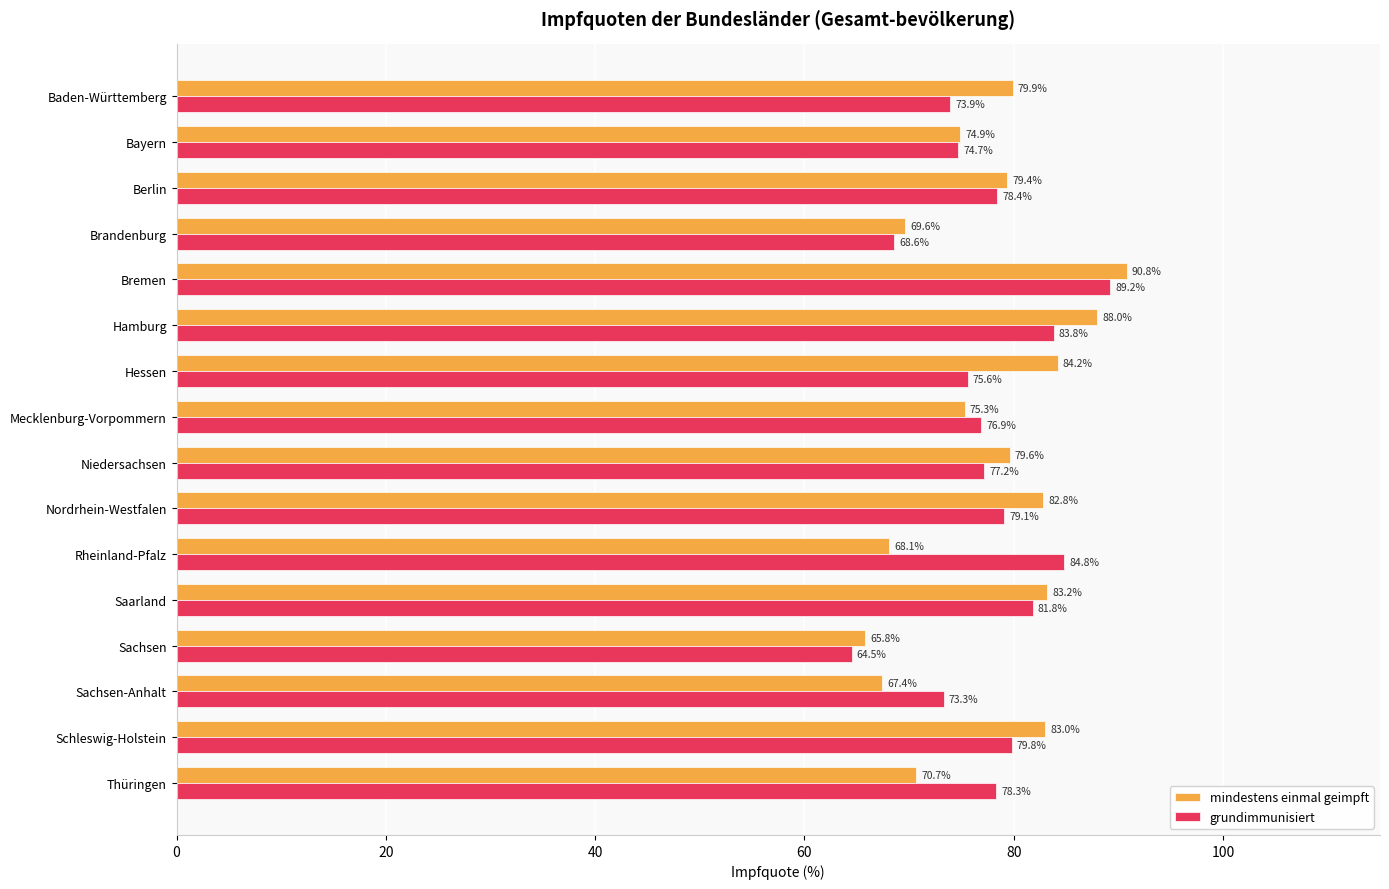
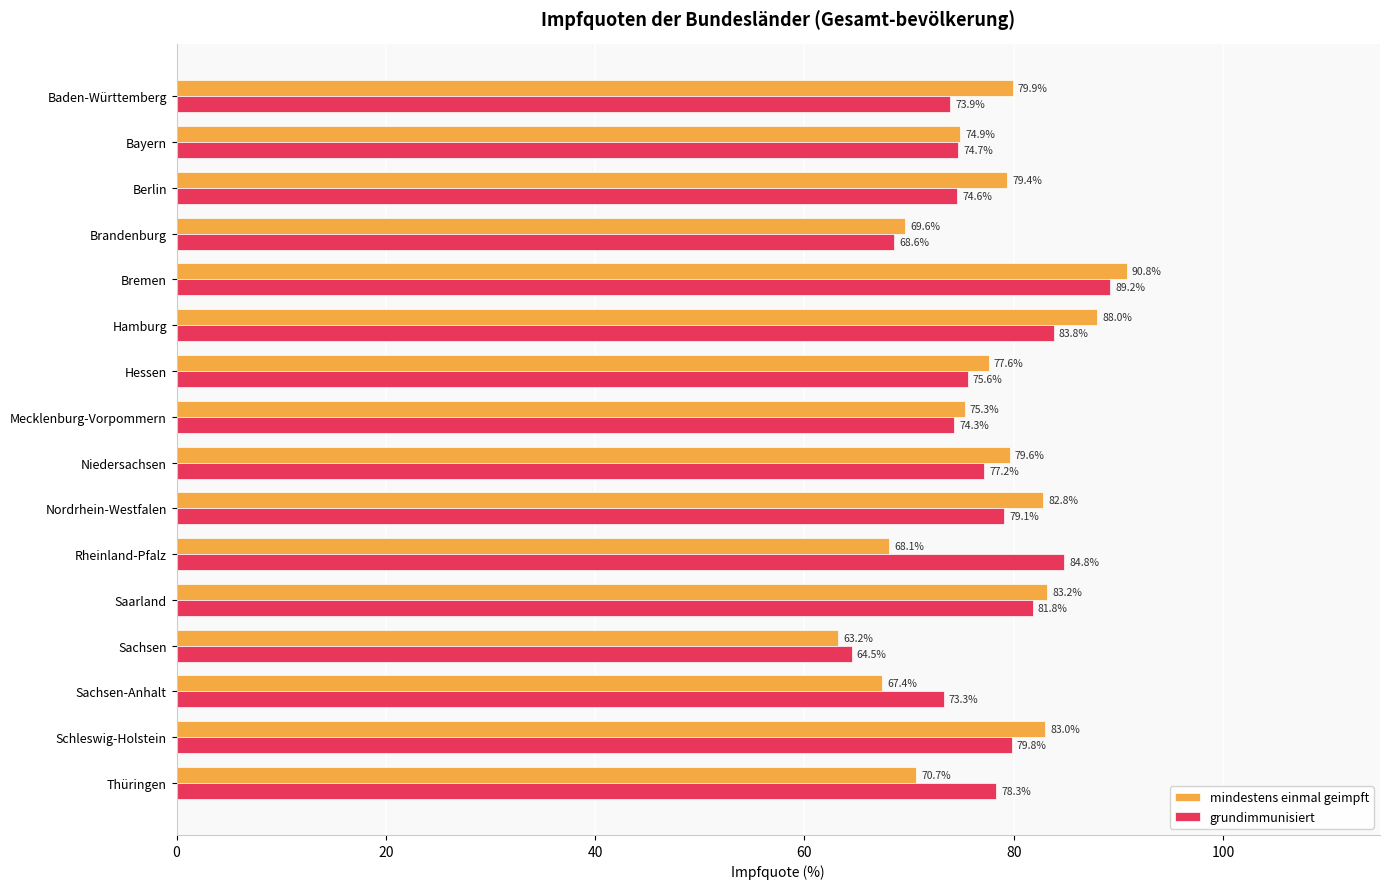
  {
    "mindestens einmal geimpft": {
      "Baden-Württemberg": "79.9%",
      "Bayern": "74.9%",
      "Berlin": "79.4%",
      "Brandenburg": "69.6%",
      "Bremen": "90.8%",
      "Hamburg": "88.0%",
-     "Hessen": "84.2%",
+     "Hessen": "77.6%",
      "Mecklenburg-Vorpommern": "75.3%",
      "Niedersachsen": "79.6%",
      "Nordrhein-Westfalen": "82.8%",
      "Rheinland-Pfalz": "68.1%",
      "Saarland": "83.2%",
-     "Sachsen": "65.8%",
+     "Sachsen": "63.2%",
      "Sachsen-Anhalt": "67.4%",
      "Schleswig-Holstein": "83.0%",
      "Thüringen": "70.7%"
    },
    "grundimmunisiert": {
      "Baden-Württemberg": "73.9%",
      "Bayern": "74.7%",
-     "Berlin": "78.4%",
+     "Berlin": "74.6%",
      "Brandenburg": "68.6%",
      "Bremen": "89.2%",
      "Hamburg": "83.8%",
      "Hessen": "75.6%",
-     "Mecklenburg-Vorpommern": "76.9%",
+     "Mecklenburg-Vorpommern": "74.3%",
      "Niedersachsen": "77.2%",
      "Nordrhein-Westfalen": "79.1%",
      "Rheinland-Pfalz": "84.8%",
      "Saarland": "81.8%",
      "Sachsen": "64.5%",
      "Sachsen-Anhalt": "73.3%",
      "Schleswig-Holstein": "79.8%",
      "Thüringen": "78.3%"
    }
  }
